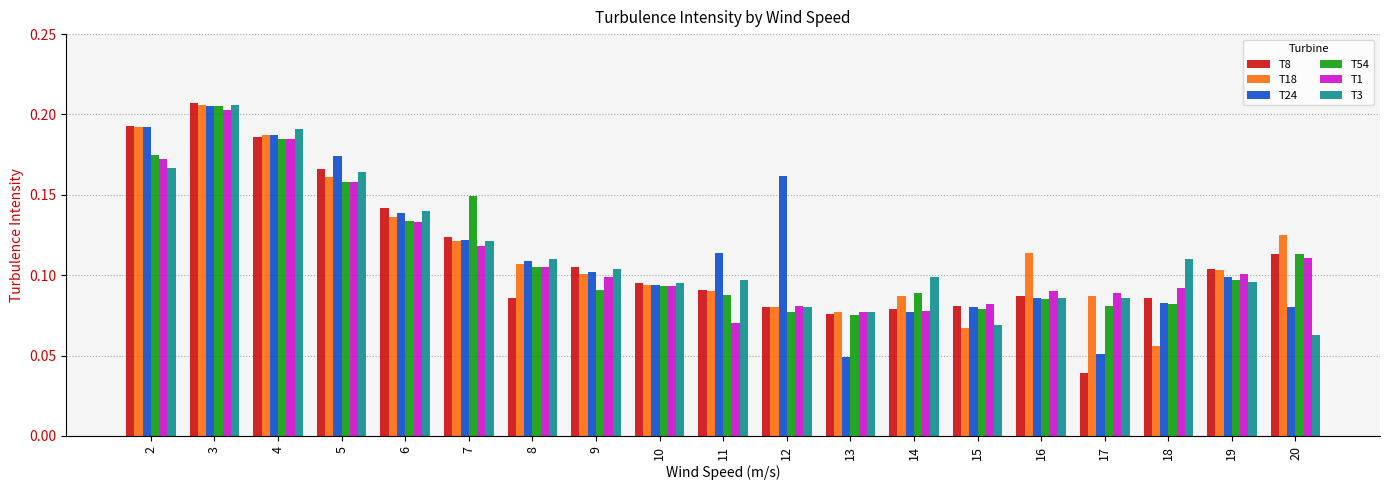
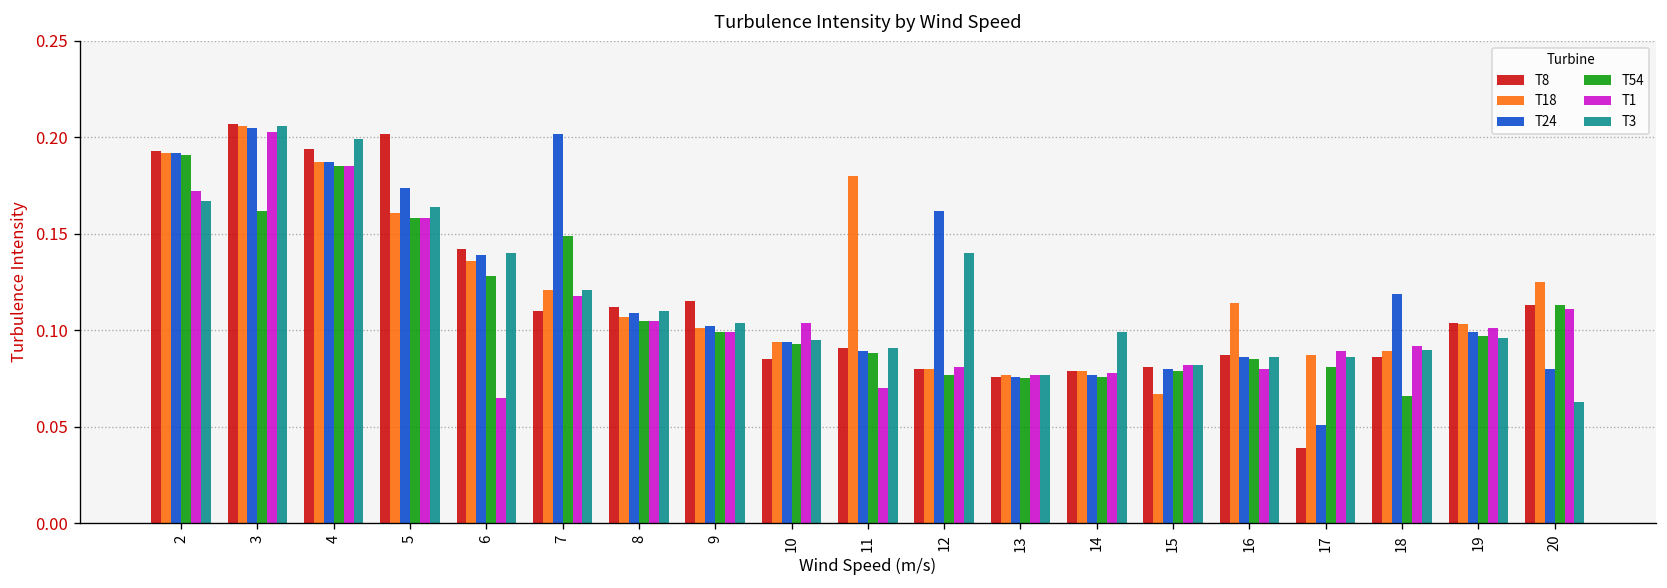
  {
    "T8": {
      "2": 0.193,
      "3": 0.207,
-     "4": 0.186,
-     "5": 0.166,
+     "4": 0.194,
+     "5": 0.202,
      "6": 0.142,
-     "7": 0.124,
-     "8": 0.086,
-     "9": 0.105,
-     "10": 0.095,
+     "7": 0.110,
+     "8": 0.112,
+     "9": 0.115,
+     "10": 0.085,
      "11": 0.091,
      "12": 0.080,
      "13": 0.076,
      "14": 0.079,
      "15": 0.081,
      "16": 0.087,
      "17": 0.039,
      "18": 0.086,
      "19": 0.104,
      "20": 0.113
    },
    "T18": {
      "2": 0.192,
      "3": 0.206,
      "4": 0.187,
      "5": 0.161,
      "6": 0.136,
      "7": 0.121,
      "8": 0.107,
      "9": 0.101,
      "10": 0.094,
-     "11": 0.09,
+     "11": 0.18,
      "12": 0.080,
      "13": 0.077,
-     "14": 0.087,
+     "14": 0.079,
      "15": 0.067,
      "16": 0.114,
      "17": 0.087,
-     "18": 0.056,
+     "18": 0.089,
      "19": 0.103,
      "20": 0.125
    },
    "T24": {
      "2": 0.192,
      "3": 0.205,
      "4": 0.187,
      "5": 0.174,
      "6": 0.139,
-     "7": 0.122,
+     "7": 0.202,
      "8": 0.109,
      "9": 0.102,
      "10": 0.094,
-     "11": 0.114,
+     "11": 0.089,
      "12": 0.162,
-     "13": 0.049,
+     "13": 0.076,
      "14": 0.077,
      "15": 0.080,
      "16": 0.086,
      "17": 0.051,
-     "18": 0.083,
+     "18": 0.119,
      "19": 0.099,
      "20": 0.080
    },
    "T54": {
-     "2": 0.175,
-     "3": 0.205,
+     "2": 0.191,
+     "3": 0.162,
      "4": 0.185,
      "5": 0.158,
-     "6": 0.134,
+     "6": 0.128,
      "7": 0.149,
      "8": 0.105,
-     "9": 0.091,
+     "9": 0.099,
      "10": 0.093,
      "11": 0.088,
      "12": 0.077,
      "13": 0.075,
-     "14": 0.089,
+     "14": 0.076,
      "15": 0.079,
      "16": 0.085,
      "17": 0.081,
-     "18": 0.082,
+     "18": 0.066,
      "19": 0.097,
      "20": 0.113
    },
    "T1": {
      "2": 0.172,
      "3": 0.203,
      "4": 0.185,
      "5": 0.158,
-     "6": 0.133,
+     "6": 0.065,
      "7": 0.118,
      "8": 0.105,
      "9": 0.099,
-     "10": 0.093,
+     "10": 0.104,
      "11": 0.070,
      "12": 0.081,
      "13": 0.077,
      "14": 0.078,
      "15": 0.082,
-     "16": 0.09,
+     "16": 0.08,
      "17": 0.089,
      "18": 0.092,
      "19": 0.101,
      "20": 0.111
    },
    "T3": {
      "2": 0.167,
      "3": 0.206,
-     "4": 0.191,
+     "4": 0.199,
      "5": 0.164,
      "6": 0.140,
      "7": 0.121,
      "8": 0.110,
      "9": 0.104,
      "10": 0.095,
-     "11": 0.097,
-     "12": 0.08,
+     "11": 0.091,
+     "12": 0.14,
      "13": 0.077,
      "14": 0.099,
-     "15": 0.069,
+     "15": 0.082,
      "16": 0.086,
      "17": 0.086,
-     "18": 0.11,
+     "18": 0.09,
      "19": 0.096,
      "20": 0.063
    }
  }
